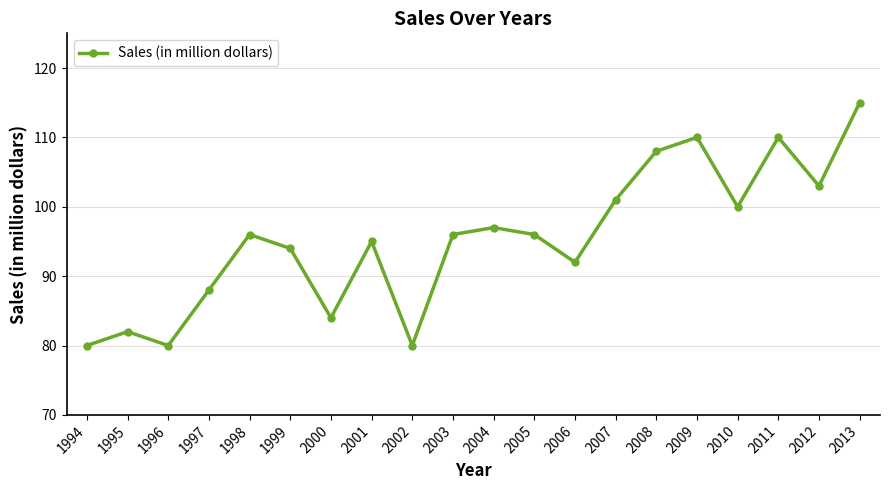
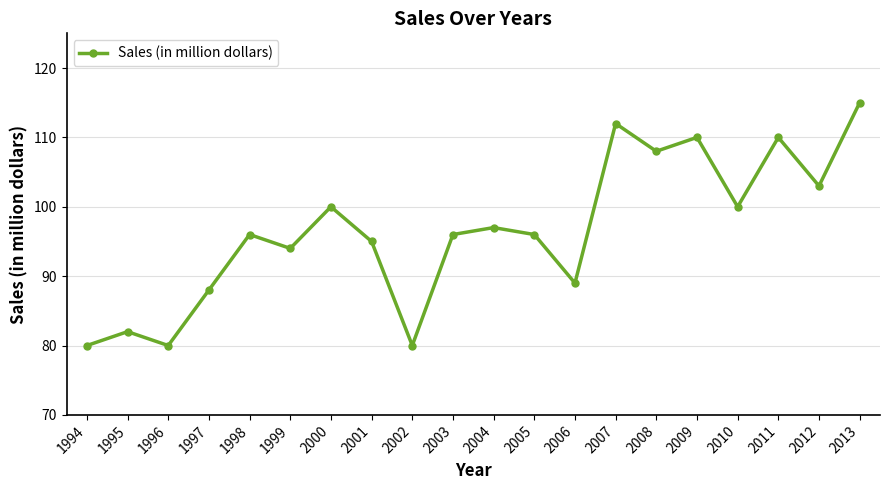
  {
    "1994": 80,
    "1995": 82,
    "1996": 80,
    "1997": 88,
    "1998": 96,
    "1999": 94,
-   "2000": 84,
+   "2000": 100,
    "2001": 95,
    "2002": 80,
    "2003": 96,
    "2004": 97,
    "2005": 96,
-   "2006": 92,
-   "2007": 101,
+   "2006": 89,
+   "2007": 112,
    "2008": 108,
    "2009": 110,
    "2010": 100,
    "2011": 110,
    "2012": 103,
    "2013": 115
  }
